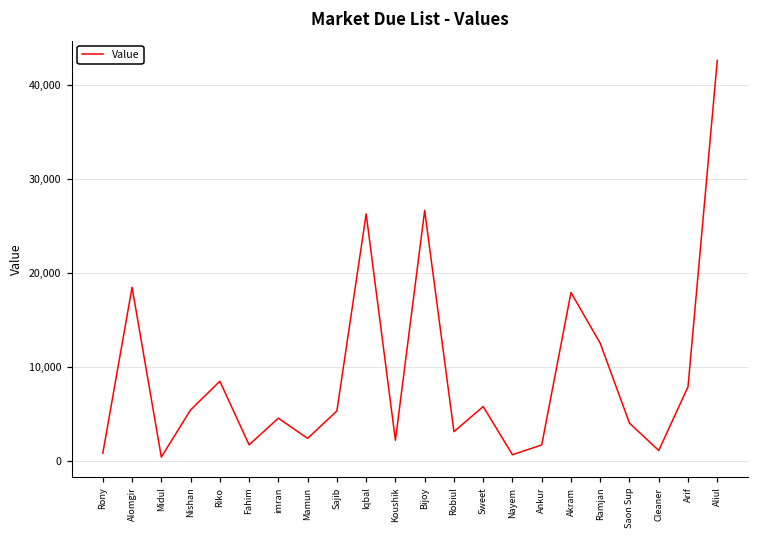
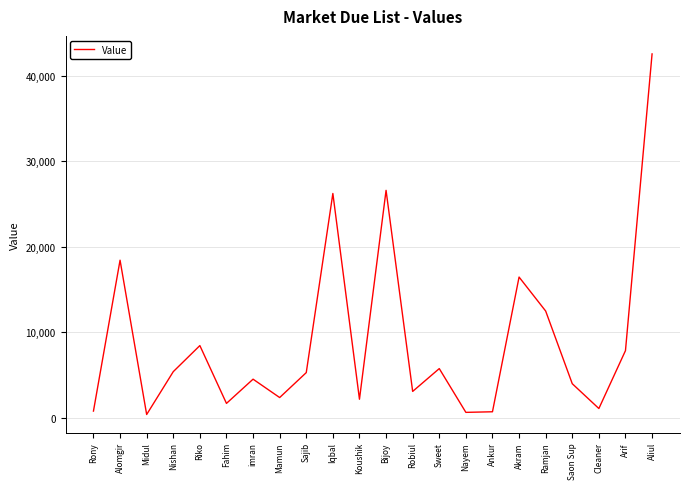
  {
    "Rony": "1,000",
    "Alomgir": "18,000",
    "Midul": "0",
    "Nishan": "5,000",
    "Riko": "8,000",
    "Fahim": "2,000",
    "imran": "5,000",
    "Mamun": "2,000",
    "Sajib": "5,000",
    "Iqbal": "26,000",
    "Koushik": "2,000",
    "Bijoy": "27,000",
    "Robiul": "3,000",
    "Sweet": "6,000",
    "Nayem": "1,000",
-   "Ankur": "2,000",
-   "Akram": "18,000",
+   "Ankur": "1,000",
+   "Akram": "16,000",
    "Ramjan": "13,000",
    "Saon Sup": "4,000",
    "Cleaner": "1,000",
    "Arif": "8,000",
    "Aliul": "43,000"
  }
